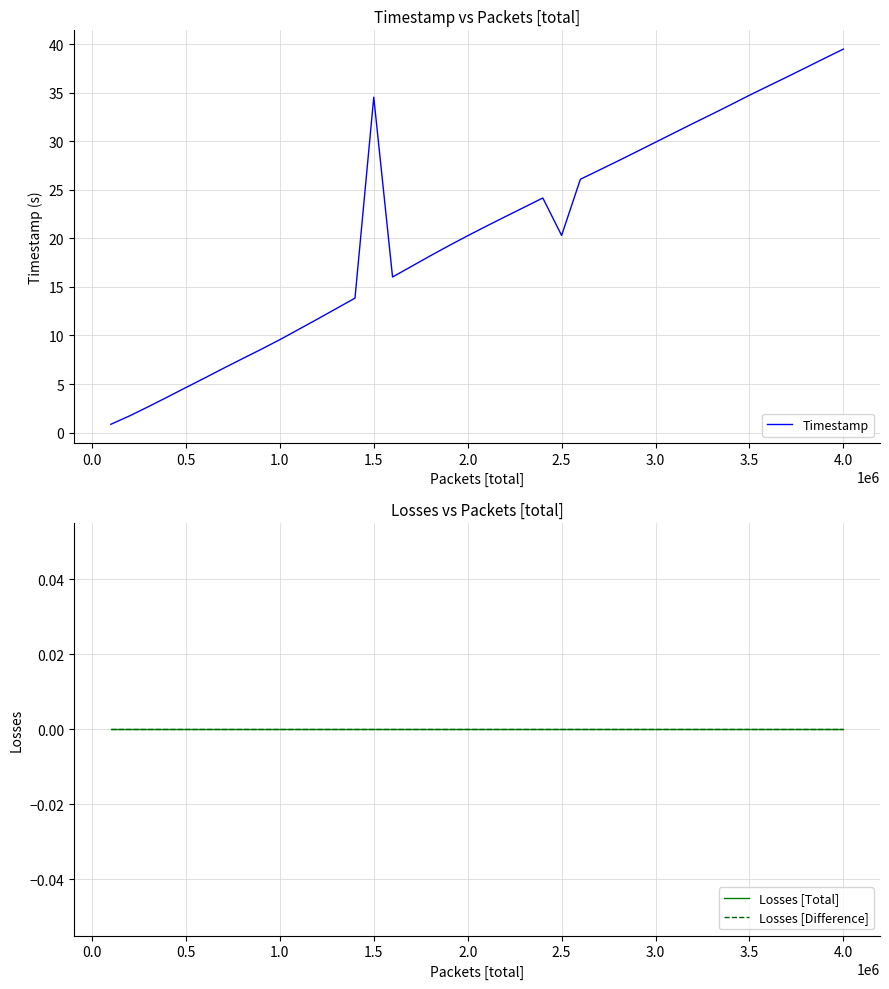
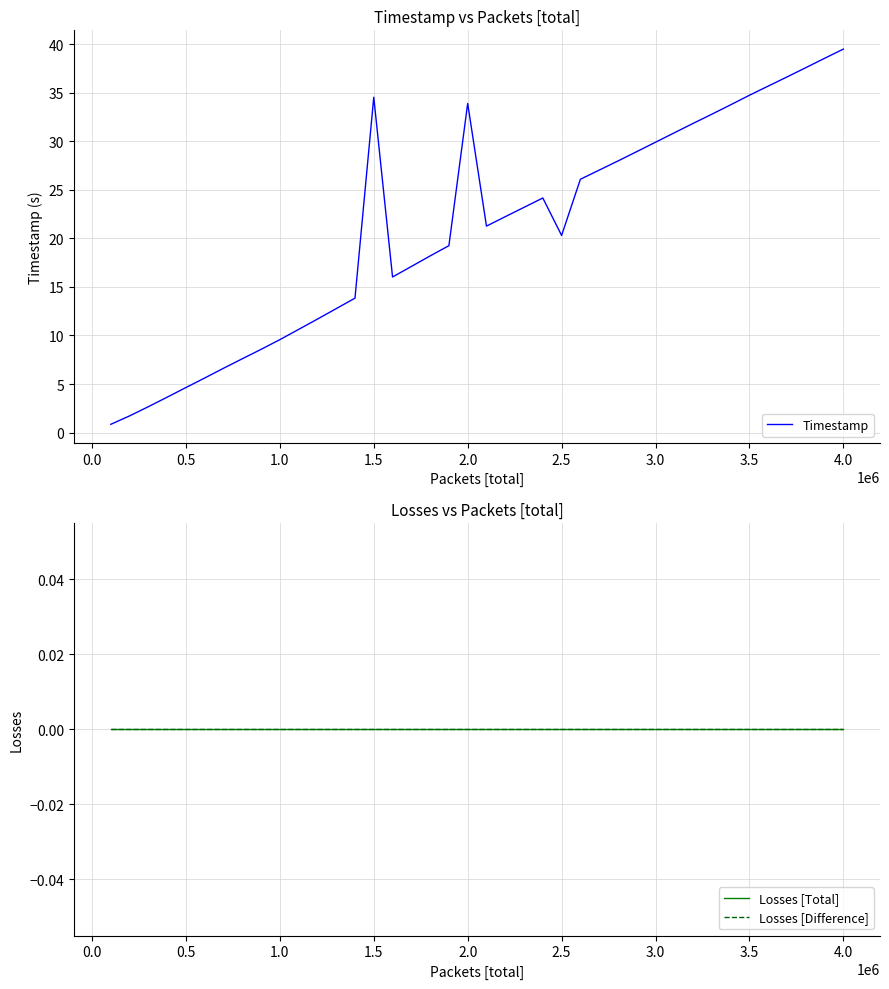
  {
    "Timestamp vs Packets [total]": {
      "0.5": 5,
      "1.0": 10,
      "1.5": 35,
-     "2.0": 20,
+     "2.0": 34,
      "2.5": 20,
      "3.0": 30,
      "3.5": 35,
      "4.0": 39
    },
    "Losses vs Packets [total]": {
      "0.5": 0.000,
      "1.0": 0.000,
      "1.5": 0.000,
      "2.0": 0.000,
      "2.5": 0.000,
      "3.0": 0.000,
      "3.5": 0.000,
      "4.0": 0.000
    }
  }
